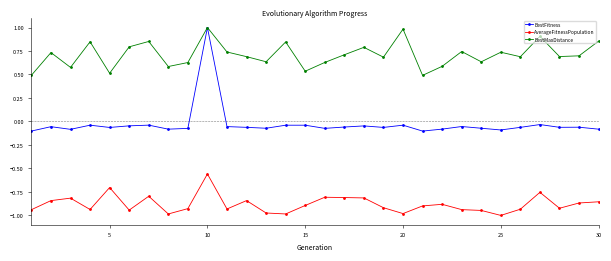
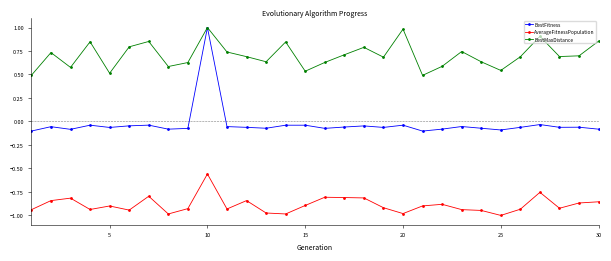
  {
    "BestFitness": {
      "5": -0.1,
      "15": 0.0,
      "20": 0.0,
      "25": -0.1,
      "30": -0.1
    },
    "AverageFitnessPopulation": {
-     "5": -0.7,
+     "5": -0.9,
      "10": -0.6,
      "15": -0.9,
      "20": -1.0,
      "25": -1.0,
      "30": -0.9
    },
    "BestMaxDistance": {
      "5": 0.5,
      "15": 0.5,
      "20": 1.0,
-     "25": 0.7,
+     "25": 0.5,
      "30": 0.9
    }
  }
